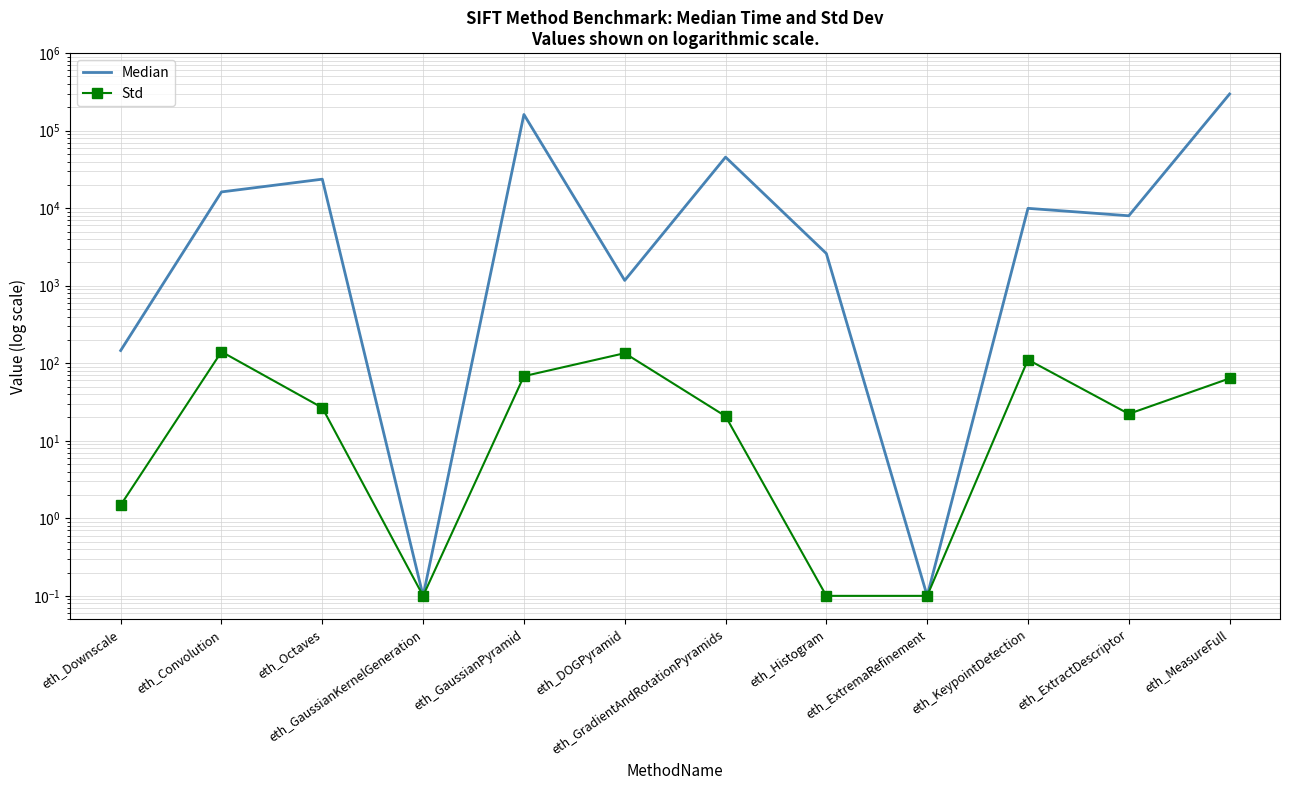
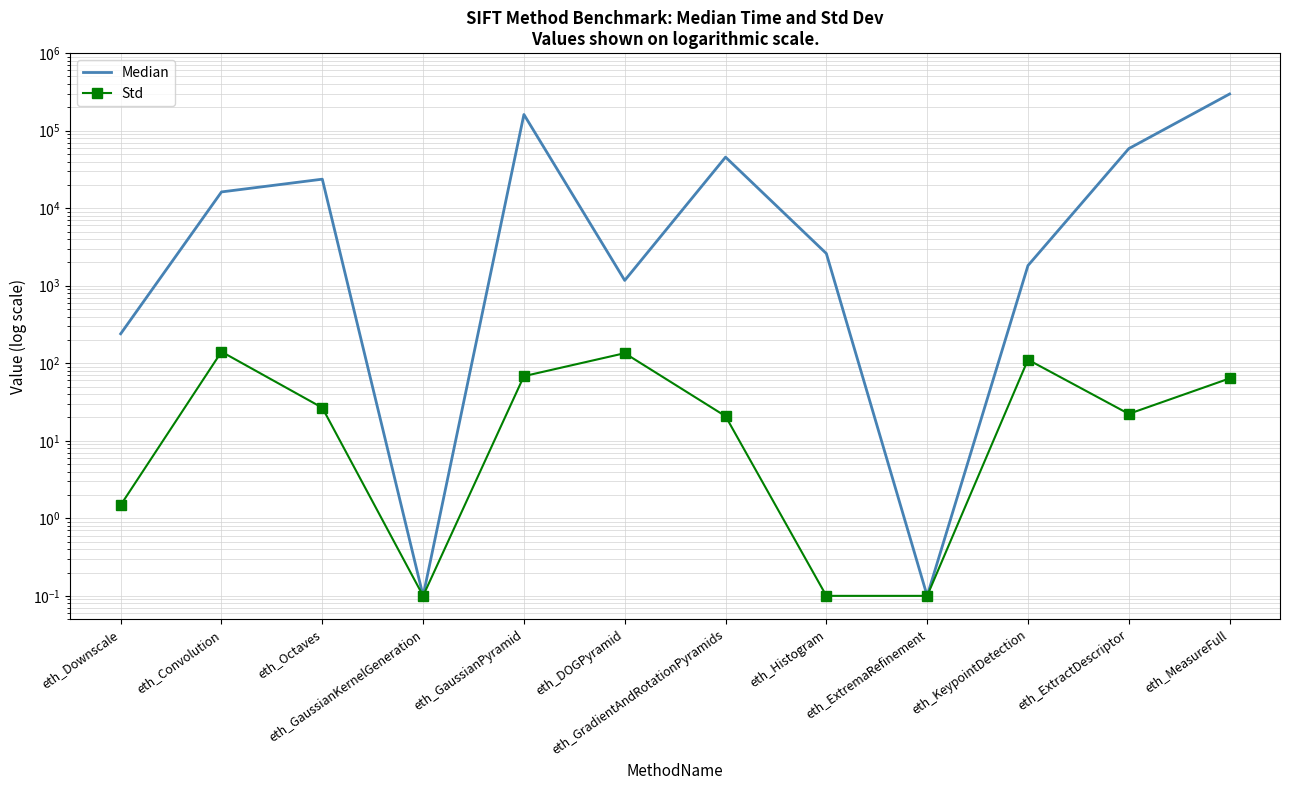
  {
    "Median": {
-     "eth_Downscale": 150,
+     "eth_Downscale": 240,
      "eth_Convolution": 16000,
      "eth_Octaves": 24000,
      "eth_GaussianPyramid": 160000,
      "eth_DOGPyramid": 1200,
      "eth_GradientAndRotationPyramids": 50000,
      "eth_Histogram": 2600,
-     "eth_KeypointDetection": 10000,
-     "eth_ExtractDescriptor": 8000,
+     "eth_KeypointDetection": 1800,
+     "eth_ExtractDescriptor": 60000,
      "eth_MeasureFull": 300000
    },
    "Std": {
      "eth_Downscale": 1.5,
      "eth_Convolution": 140,
      "eth_Octaves": 27,
      "eth_GaussianPyramid": 70,
      "eth_DOGPyramid": 130,
      "eth_GradientAndRotationPyramids": 21,
      "eth_Histogram": 0.10,
      "eth_KeypointDetection": 110,
      "eth_ExtractDescriptor": 22,
      "eth_MeasureFull": 60
    }
  }
